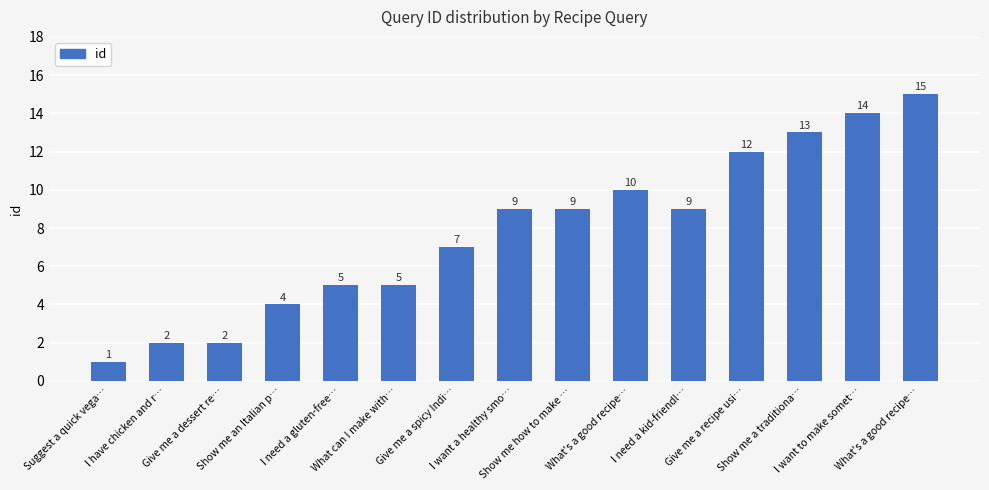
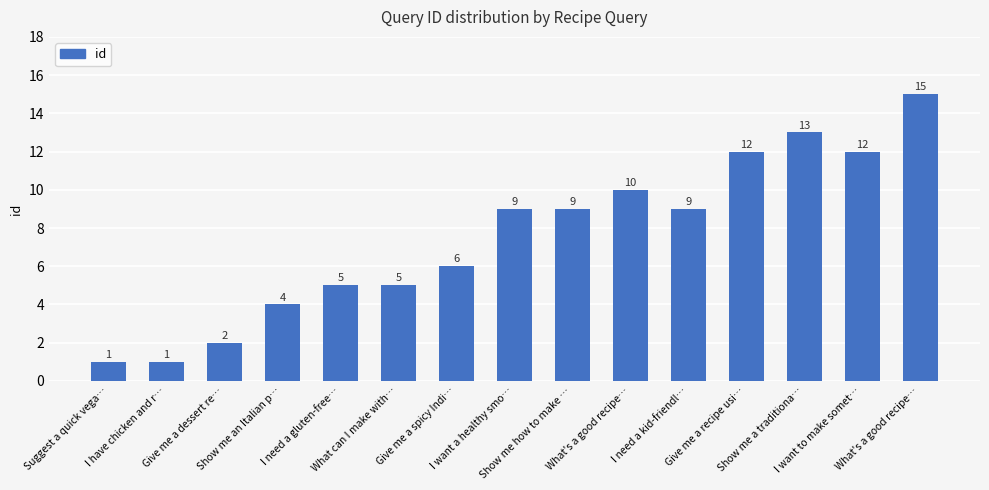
  {
    "Suggest a quick vega…": 1,
-   "I have chicken and r…": 2,
+   "I have chicken and r…": 1,
    "Give me a dessert re…": 2,
    "Show me an Italian p…": 4,
    "I need a gluten-free…": 5,
    "What can I make with…": 5,
-   "Give me a spicy Indi…": 7,
+   "Give me a spicy Indi…": 6,
    "I want a healthy smo…": 9,
    "Show me how to make …": 9,
    "I need a kid-friendl…": 9,
    "Give me a recipe usi…": 12,
    "Show me a traditiona…": 13,
-   "I want to make somet…": 14
+   "I want to make somet…": 12
  }
